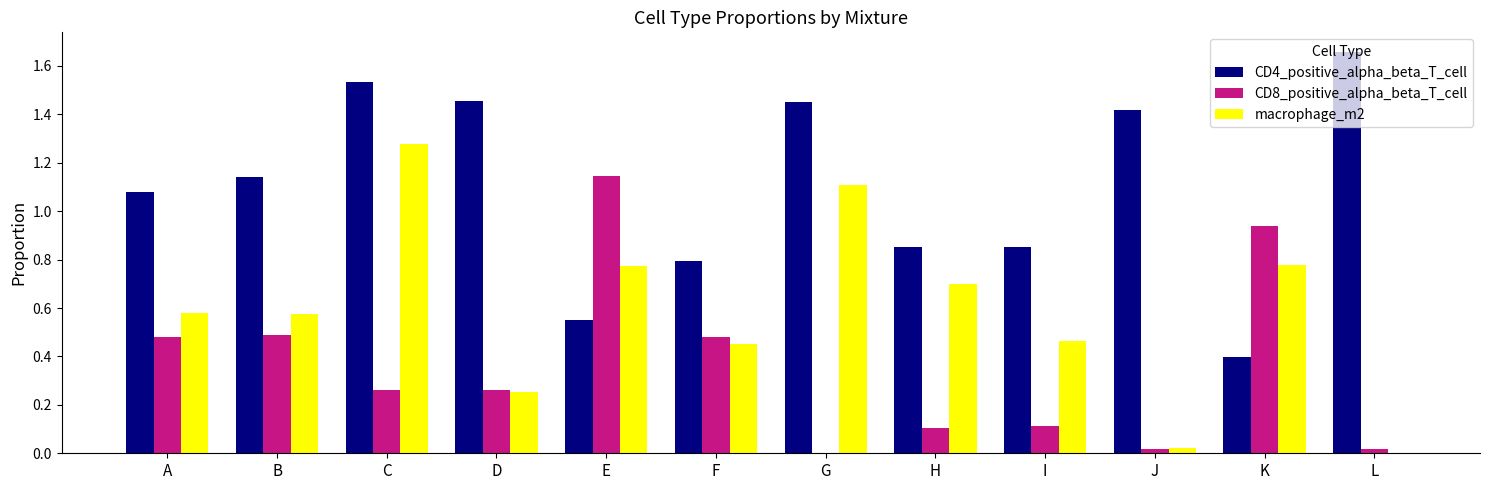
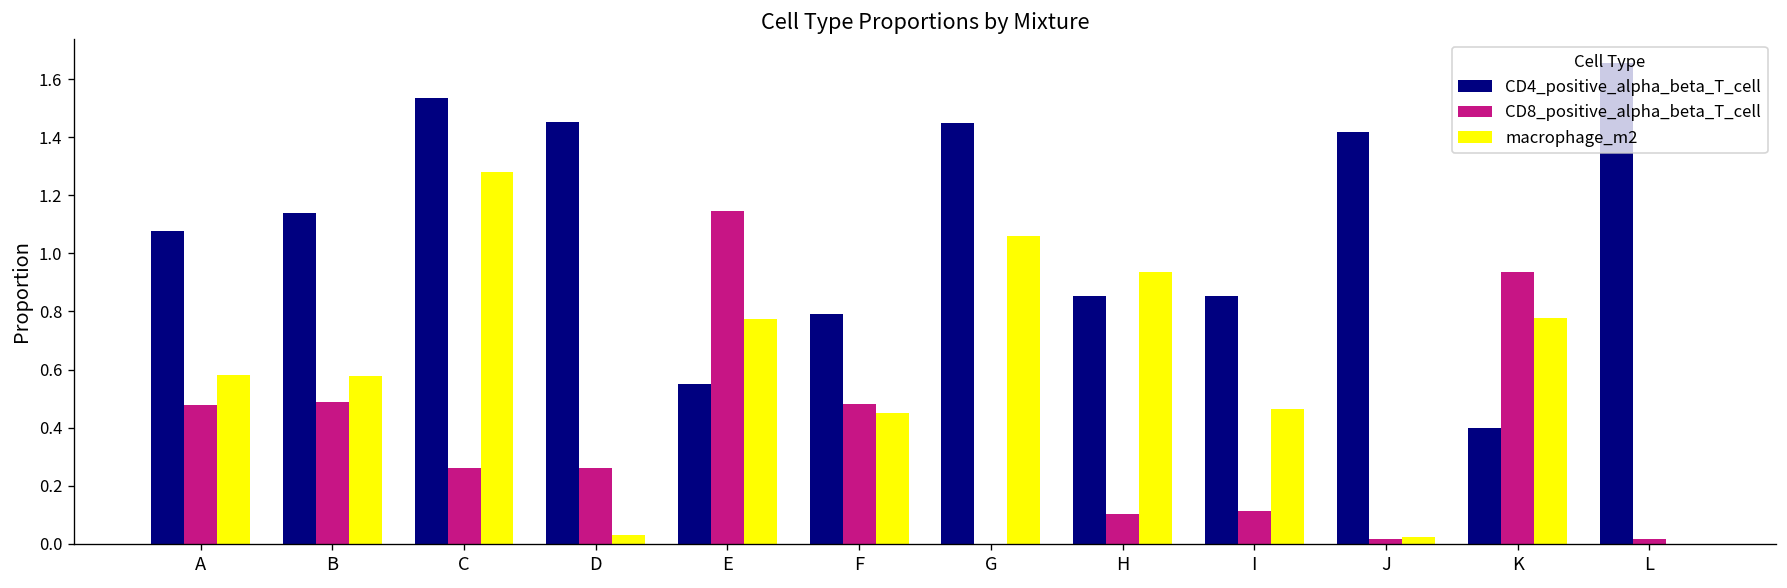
  {
    "CD4_positive_alpha_beta_T_cell": {
      "A": 1.08,
      "B": 1.14,
      "C": 1.53,
      "D": 1.45,
      "E": 0.55,
      "F": 0.79,
      "G": 1.45,
      "H": 0.85,
      "I": 0.85,
      "J": 1.42,
      "K": 0.40
    },
    "CD8_positive_alpha_beta_T_cell": {
      "A": 0.48,
      "B": 0.49,
      "C": 0.26,
      "D": 0.26,
      "E": 1.15,
      "F": 0.48,
      "G": 0.00,
      "H": 0.10,
      "I": 0.11,
      "J": 0.02,
      "K": 0.94,
      "L": 0.02
    },
    "macrophage_m2": {
      "A": 0.58,
      "B": 0.58,
      "C": 1.28,
-     "D": 0.25,
+     "D": 0.03,
      "E": 0.77,
      "F": 0.45,
-     "G": 1.11,
-     "H": 0.70,
+     "G": 1.06,
+     "H": 0.93,
      "I": 0.46,
      "J": 0.02,
      "K": 0.78,
      "L": 0.00
    }
  }
